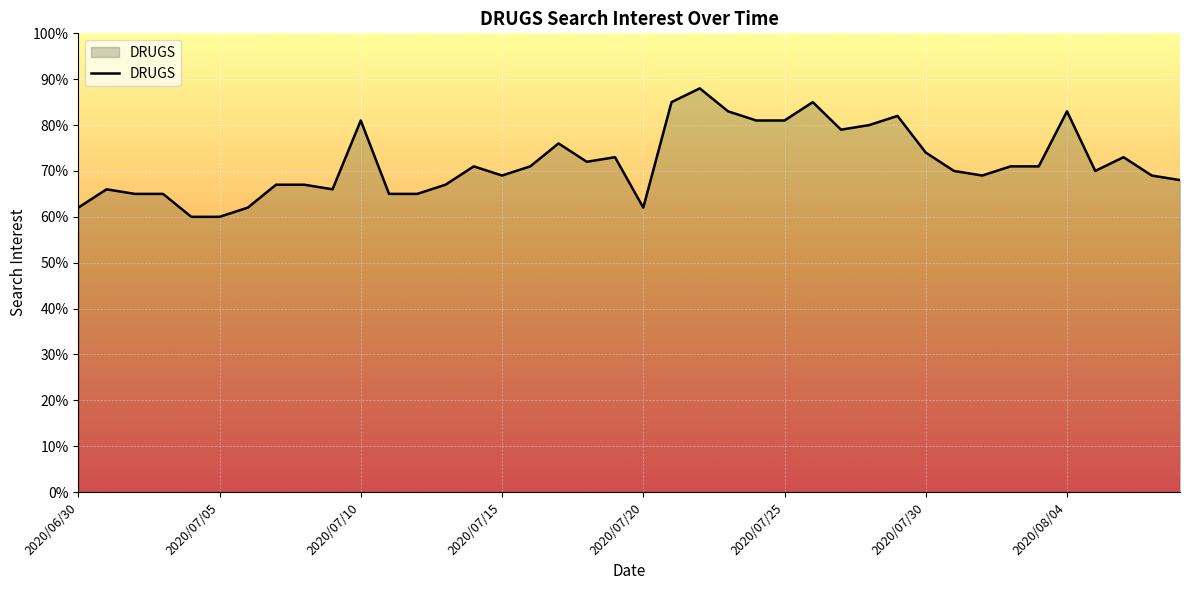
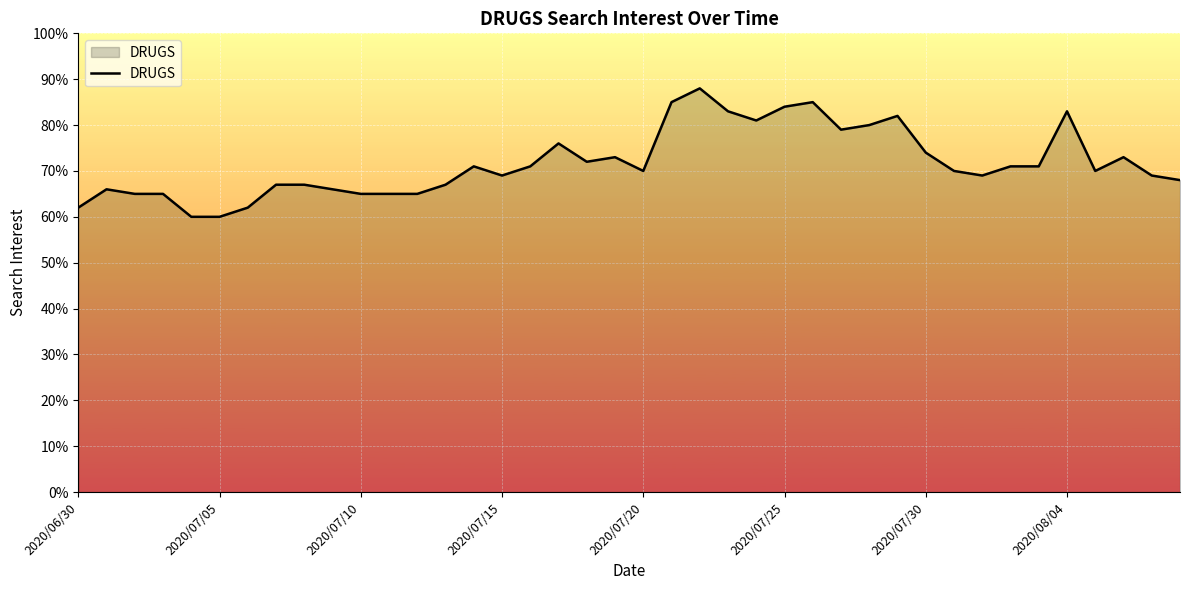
  {
    "2020/06/30": "62%",
    "2020/07/05": "60%",
-   "2020/07/10": "81%",
+   "2020/07/10": "65%",
    "2020/07/15": "69%",
-   "2020/07/20": "62%",
-   "2020/07/25": "81%",
+   "2020/07/20": "70%",
+   "2020/07/25": "84%",
    "2020/07/30": "74%",
    "2020/08/04": "83%"
  }
